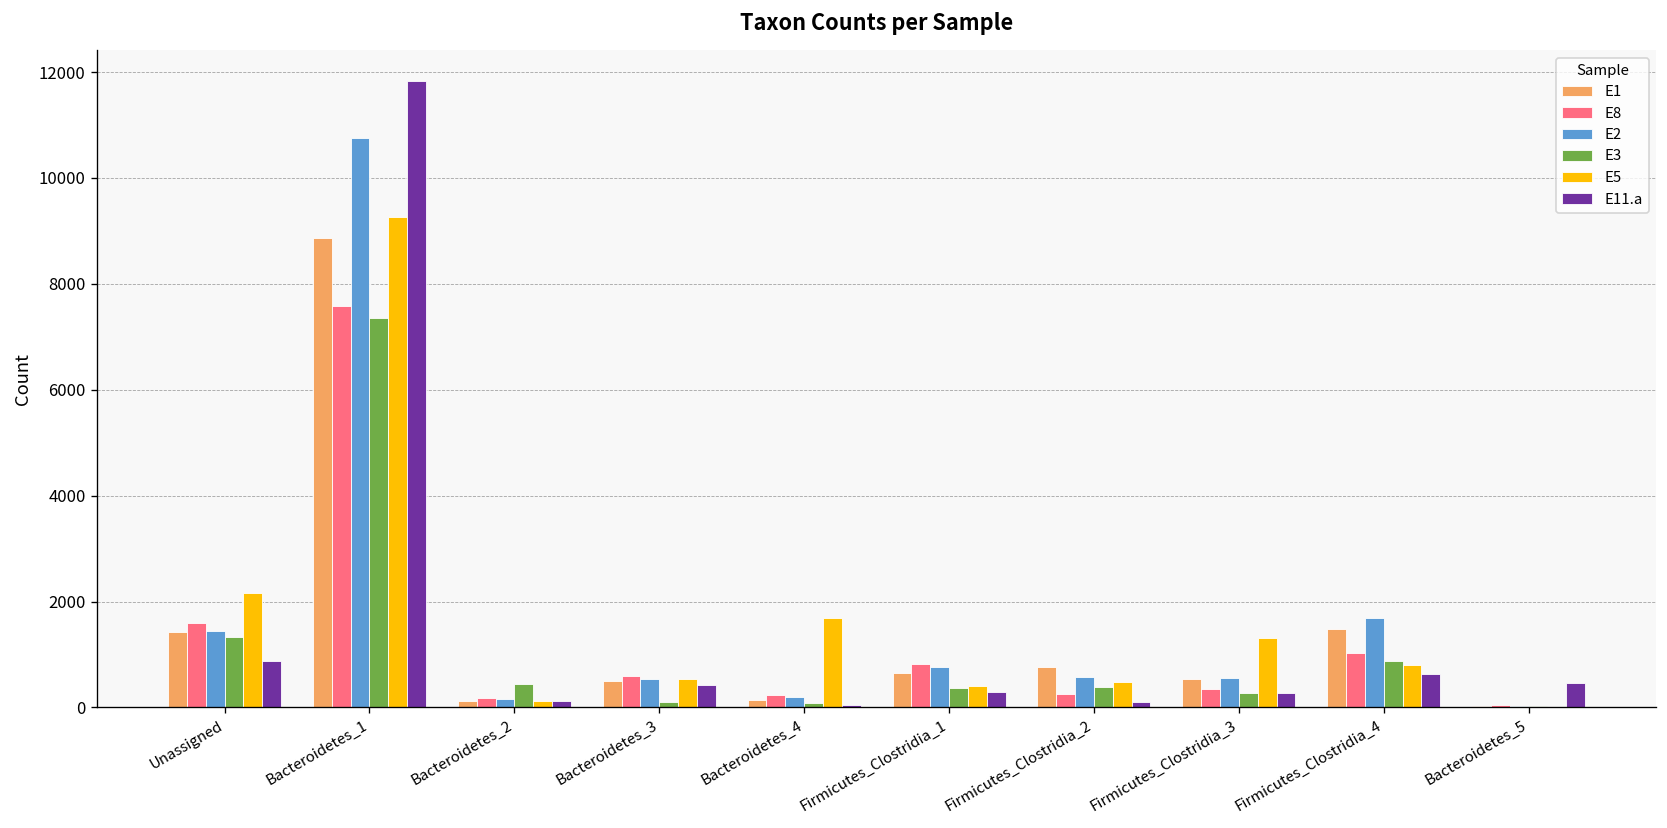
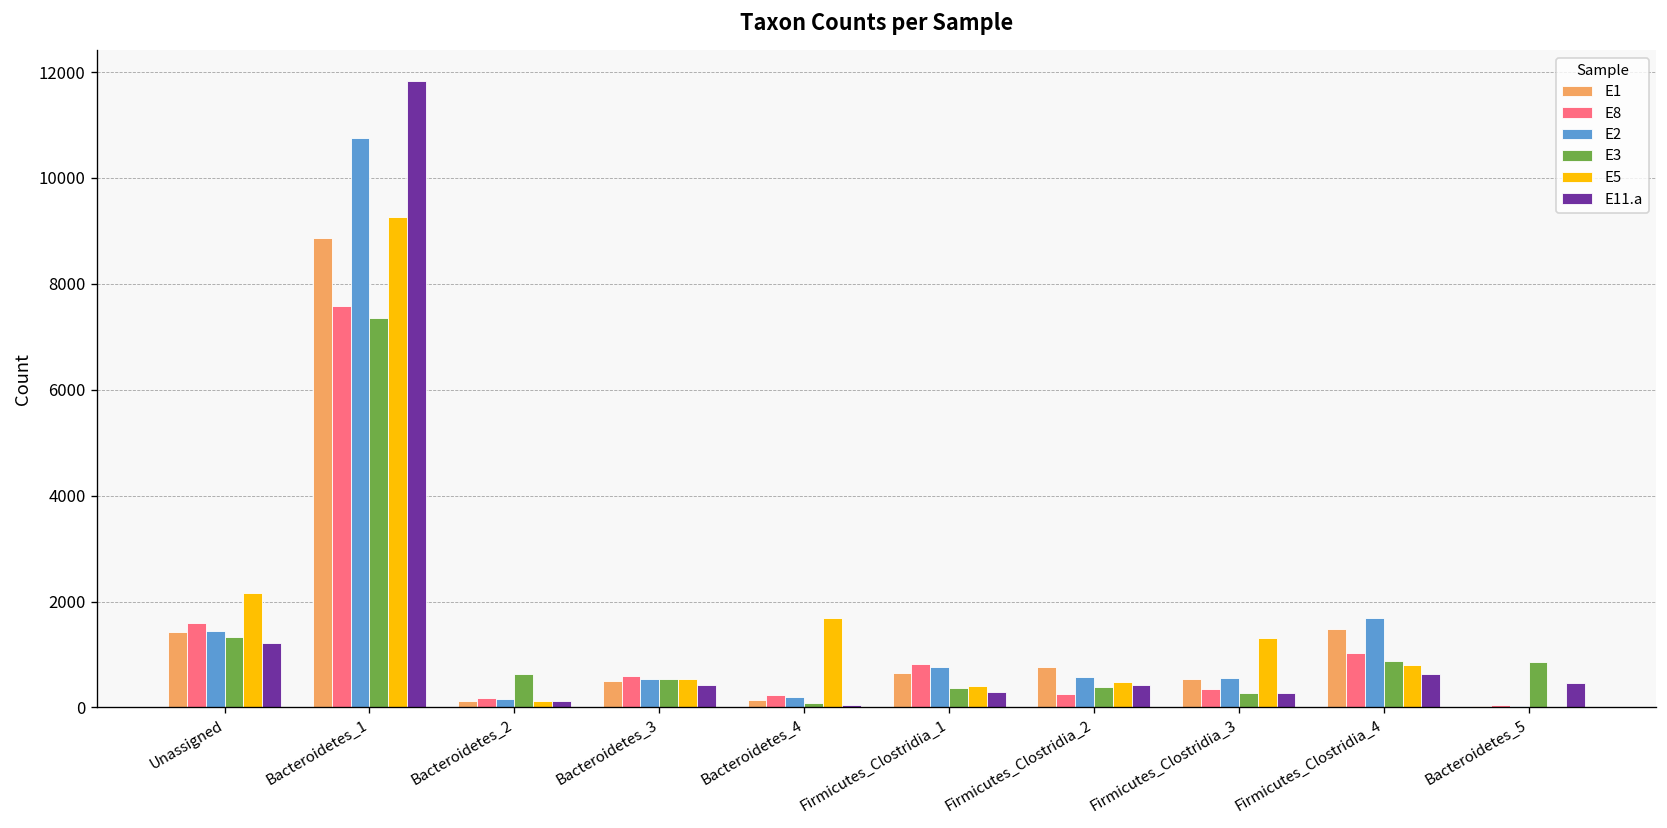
  {
    "E1": {
      "Unassigned": 1400,
      "Bacteroidetes_1": 8900,
      "Bacteroidetes_2": 100,
      "Bacteroidetes_3": 500,
      "Bacteroidetes_4": 100,
      "Firmicutes_Clostridia_1": 600,
      "Firmicutes_Clostridia_2": 800,
      "Firmicutes_Clostridia_3": 500,
      "Firmicutes_Clostridia_4": 1500
    },
    "E8": {
      "Unassigned": 1600,
      "Bacteroidetes_1": 7600,
      "Bacteroidetes_2": 200,
      "Bacteroidetes_3": 600,
      "Bacteroidetes_4": 200,
      "Firmicutes_Clostridia_1": 800,
      "Firmicutes_Clostridia_2": 300,
      "Firmicutes_Clostridia_3": 400,
      "Firmicutes_Clostridia_4": 1000
    },
    "E2": {
      "Unassigned": 1400,
      "Bacteroidetes_1": 10800,
      "Bacteroidetes_2": 200,
      "Bacteroidetes_3": 500,
      "Bacteroidetes_4": 200,
      "Firmicutes_Clostridia_1": 800,
      "Firmicutes_Clostridia_2": 600,
      "Firmicutes_Clostridia_3": 600,
      "Firmicutes_Clostridia_4": 1700
    },
    "E3": {
      "Unassigned": 1300,
      "Bacteroidetes_1": 7400,
-     "Bacteroidetes_2": 400,
-     "Bacteroidetes_3": 100,
+     "Bacteroidetes_2": 600,
+     "Bacteroidetes_3": 500,
      "Bacteroidetes_4": 100,
      "Firmicutes_Clostridia_1": 400,
      "Firmicutes_Clostridia_2": 400,
      "Firmicutes_Clostridia_3": 300,
      "Firmicutes_Clostridia_4": 900,
-     "Bacteroidetes_5": 0
+     "Bacteroidetes_5": 900
    },
    "E5": {
      "Unassigned": 2200,
      "Bacteroidetes_1": 9300,
      "Bacteroidetes_2": 100,
      "Bacteroidetes_3": 500,
      "Bacteroidetes_4": 1700,
      "Firmicutes_Clostridia_1": 400,
      "Firmicutes_Clostridia_2": 500,
      "Firmicutes_Clostridia_3": 1300,
      "Firmicutes_Clostridia_4": 800
    },
    "E11.a": {
-     "Unassigned": 900,
+     "Unassigned": 1200,
      "Bacteroidetes_1": 11800,
      "Bacteroidetes_2": 100,
      "Bacteroidetes_3": 400,
      "Firmicutes_Clostridia_1": 300,
-     "Firmicutes_Clostridia_2": 100,
+     "Firmicutes_Clostridia_2": 400,
      "Firmicutes_Clostridia_3": 300,
      "Firmicutes_Clostridia_4": 600,
      "Bacteroidetes_5": 500
    }
  }
